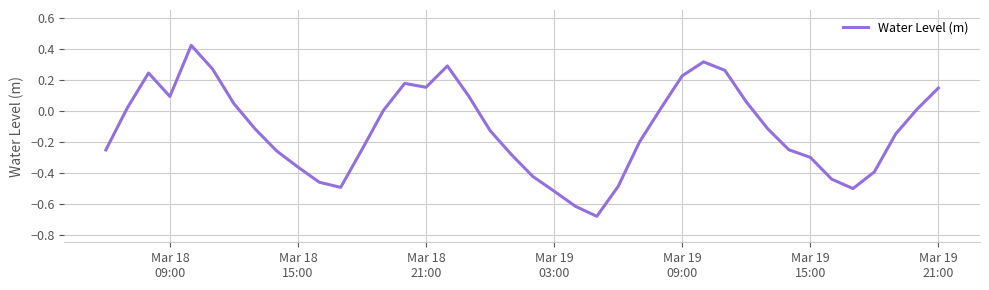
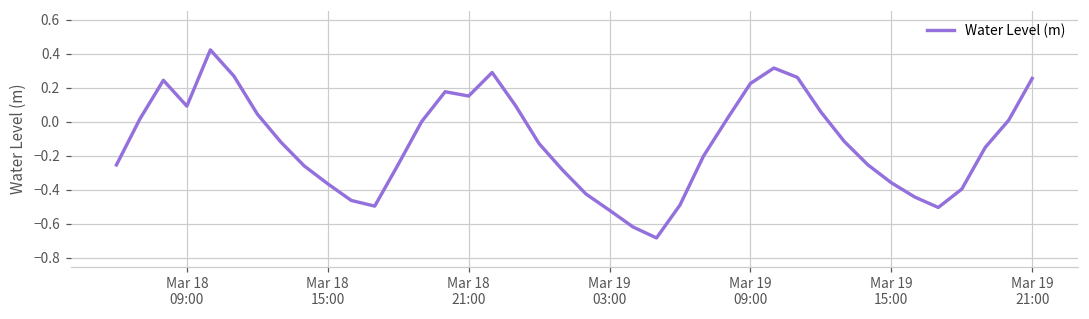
  {
    "Mar 18 09:00": 0.09,
    "Mar 18 15:00": -0.36,
    "Mar 18 21:00": 0.15,
    "Mar 19 03:00": -0.52,
    "Mar 19 09:00": 0.22,
-   "Mar 19 15:00": -0.30,
-   "Mar 19 21:00": 0.15
+   "Mar 19 15:00": -0.36,
+   "Mar 19 21:00": 0.25
  }
